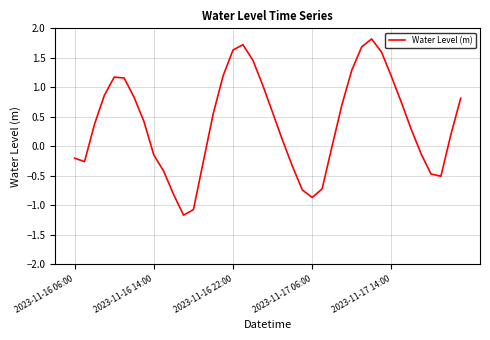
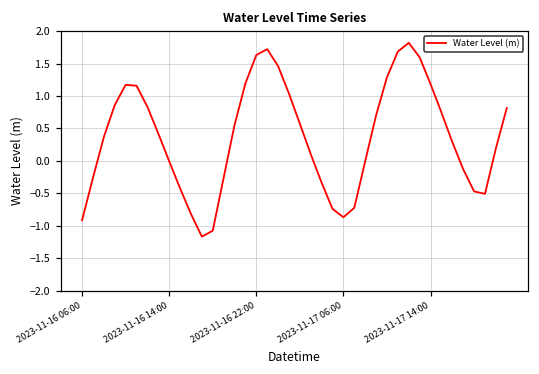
  {
-   "2023-11-16 06:00": -0.2,
-   "2023-11-16 14:00": -0.1,
+   "2023-11-16 06:00": -0.9,
+   "2023-11-16 14:00": 0.0,
    "2023-11-16 22:00": 1.6,
    "2023-11-17 06:00": -0.9,
    "2023-11-17 14:00": 1.2
  }
